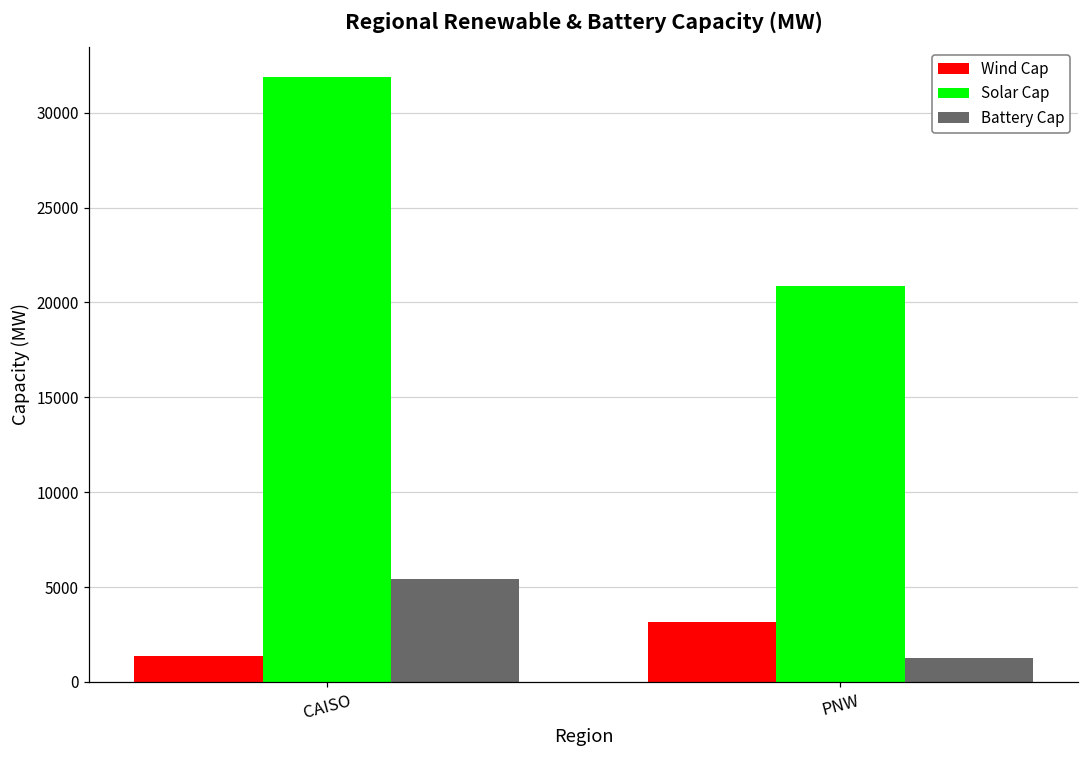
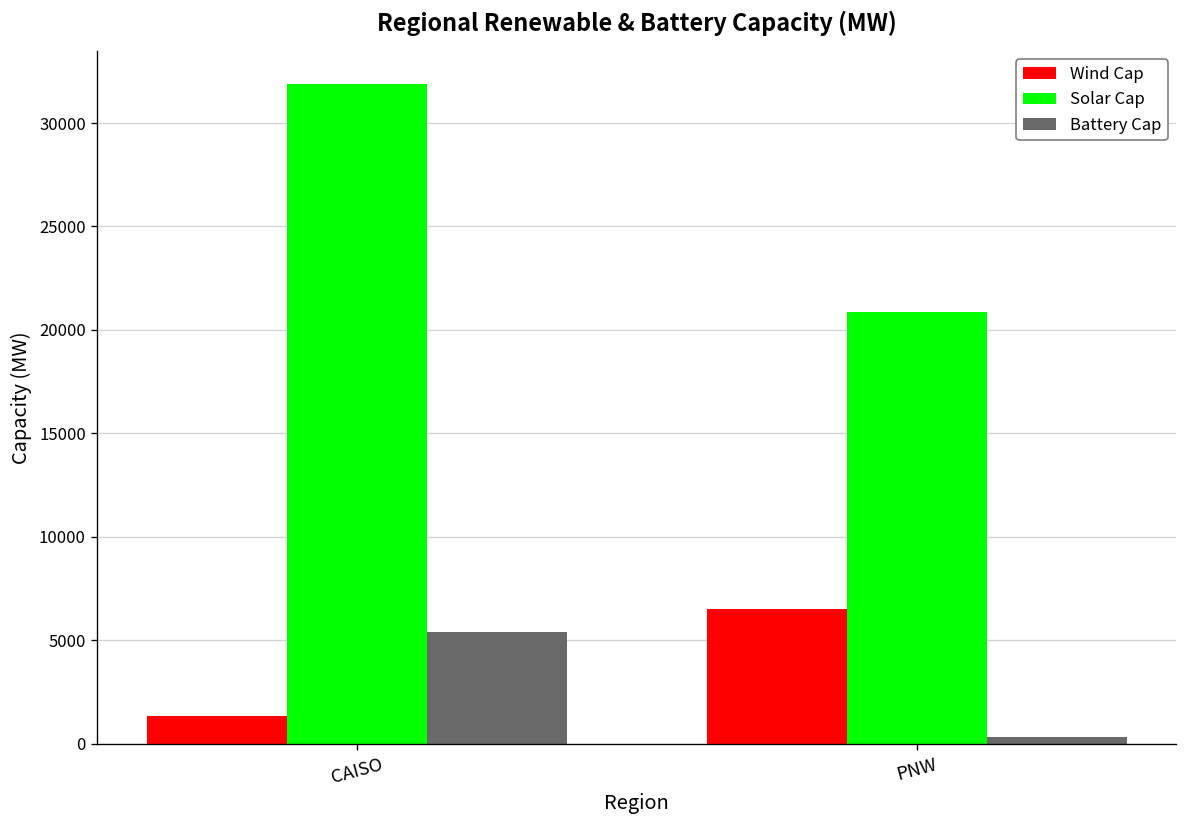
  {
    "Wind Cap": {
      "CAISO": 1400,
-     "PNW": 3200
+     "PNW": 6500
    },
    "Solar Cap": {
      "CAISO": 31900,
      "PNW": 20900
    },
    "Battery Cap": {
      "CAISO": 5400,
-     "PNW": 1300
+     "PNW": 300
    }
  }
